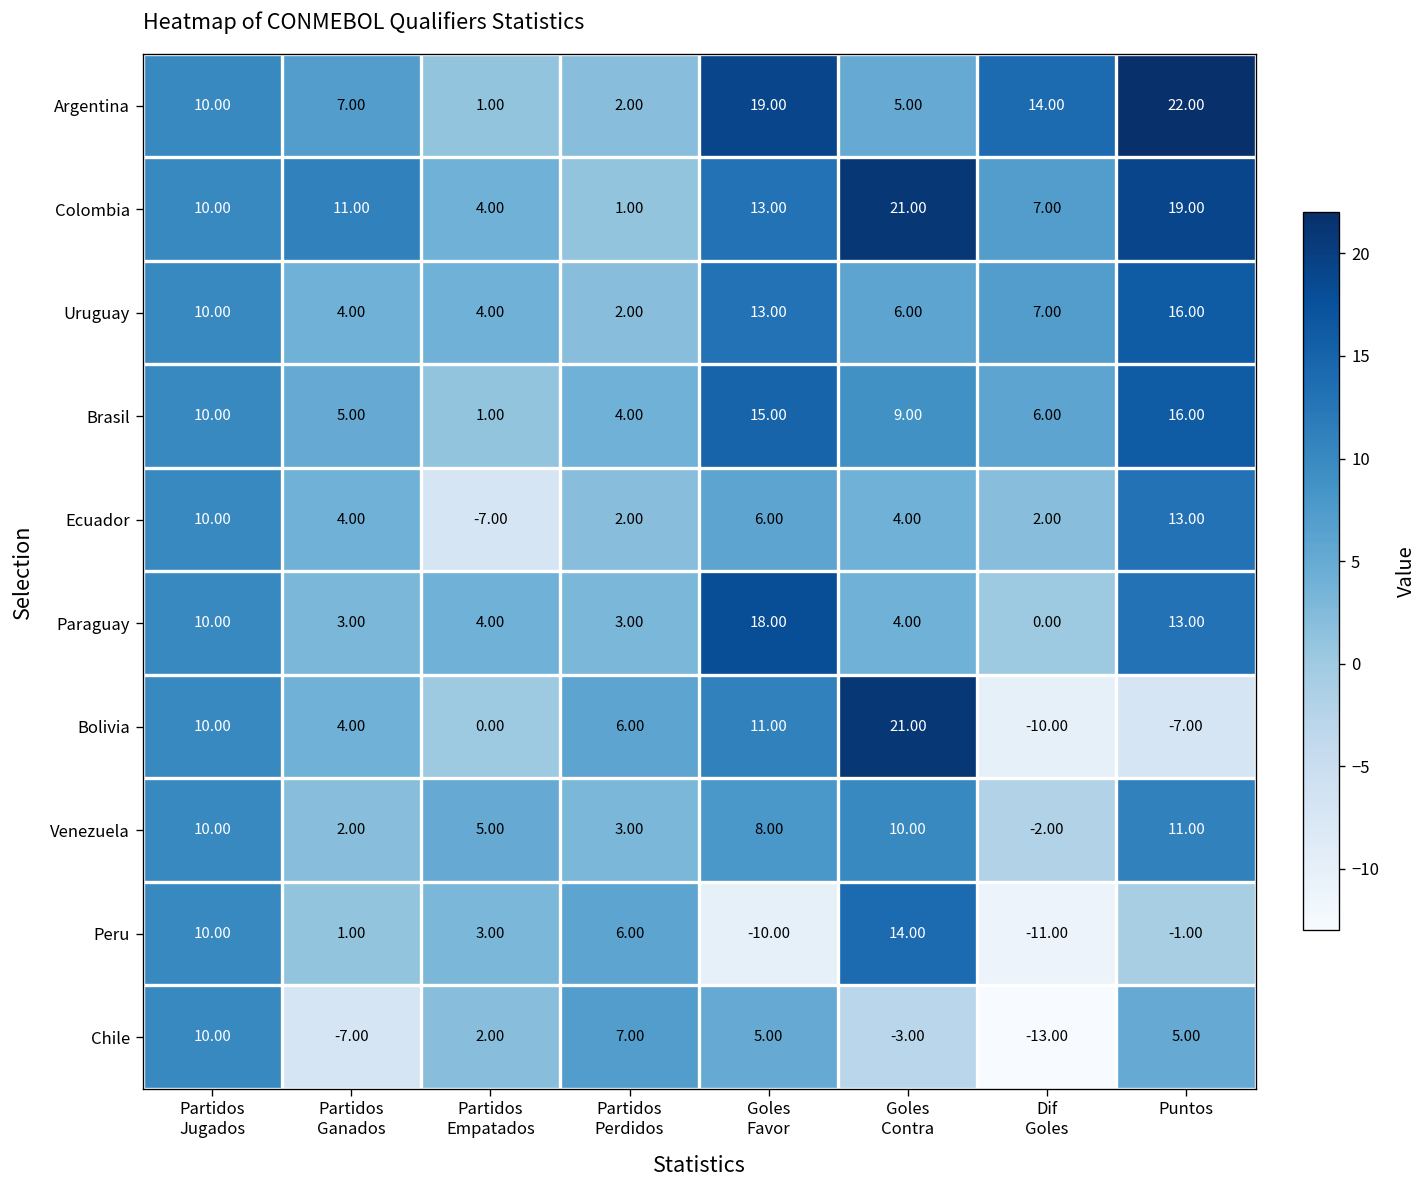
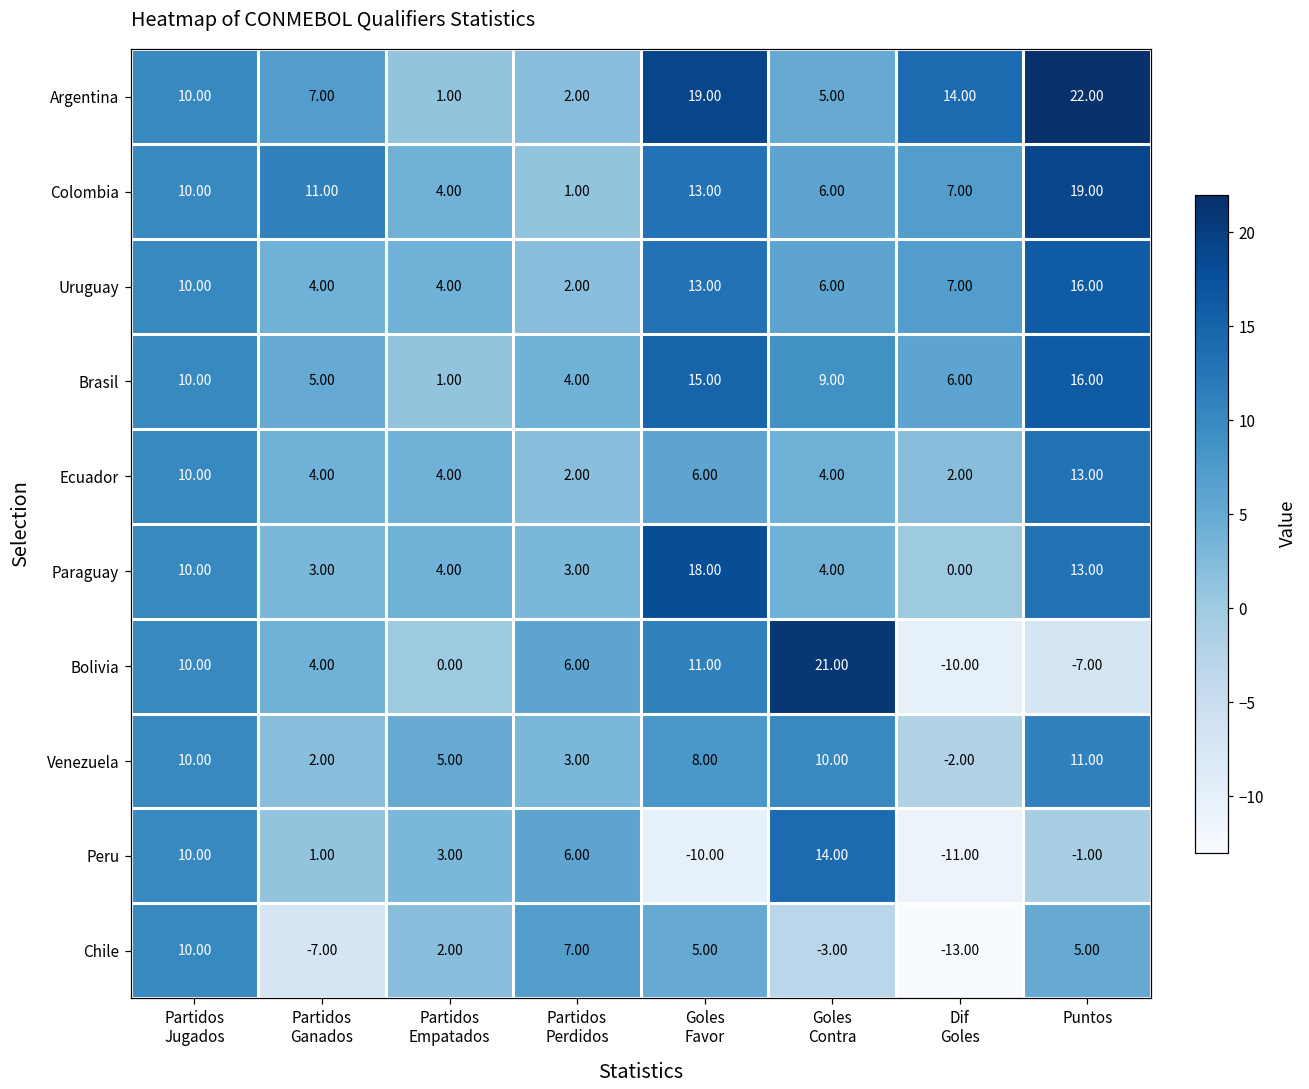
  {
    "Argentina": {
      "Partidos Jugados": 10.00,
      "Partidos Ganados": 7.00,
      "Partidos Empatados": 1.00,
      "Partidos Perdidos": 2.00,
      "Goles Favor": 19.00,
      "Goles Contra": 5.00,
      "Dif Goles": 14.00,
      "Puntos": 22.00
    },
    "Colombia": {
      "Partidos Jugados": 10.00,
      "Partidos Ganados": 11.00,
      "Partidos Empatados": 4.00,
      "Partidos Perdidos": 1.00,
      "Goles Favor": 13.00,
-     "Goles Contra": 21.00,
+     "Goles Contra": 6.00,
      "Dif Goles": 7.00,
      "Puntos": 19.00
    },
    "Uruguay": {
      "Partidos Jugados": 10.00,
      "Partidos Ganados": 4.00,
      "Partidos Empatados": 4.00,
      "Partidos Perdidos": 2.00,
      "Goles Favor": 13.00,
      "Goles Contra": 6.00,
      "Dif Goles": 7.00,
      "Puntos": 16.00
    },
    "Brasil": {
      "Partidos Jugados": 10.00,
      "Partidos Ganados": 5.00,
      "Partidos Empatados": 1.00,
      "Partidos Perdidos": 4.00,
      "Goles Favor": 15.00,
      "Goles Contra": 9.00,
      "Dif Goles": 6.00,
      "Puntos": 16.00
    },
    "Ecuador": {
      "Partidos Jugados": 10.00,
      "Partidos Ganados": 4.00,
-     "Partidos Empatados": -7.00,
+     "Partidos Empatados": 4.00,
      "Partidos Perdidos": 2.00,
      "Goles Favor": 6.00,
      "Goles Contra": 4.00,
      "Dif Goles": 2.00,
      "Puntos": 13.00
    },
    "Paraguay": {
      "Partidos Jugados": 10.00,
      "Partidos Ganados": 3.00,
      "Partidos Empatados": 4.00,
      "Partidos Perdidos": 3.00,
      "Goles Favor": 18.00,
      "Goles Contra": 4.00,
      "Dif Goles": 0.00,
      "Puntos": 13.00
    },
    "Bolivia": {
      "Partidos Jugados": 10.00,
      "Partidos Ganados": 4.00,
      "Partidos Empatados": 0.00,
      "Partidos Perdidos": 6.00,
      "Goles Favor": 11.00,
      "Goles Contra": 21.00,
      "Dif Goles": -10.00,
      "Puntos": -7.00
    },
    "Venezuela": {
      "Partidos Jugados": 10.00,
      "Partidos Ganados": 2.00,
      "Partidos Empatados": 5.00,
      "Partidos Perdidos": 3.00,
      "Goles Favor": 8.00,
      "Goles Contra": 10.00,
      "Dif Goles": -2.00,
      "Puntos": 11.00
    },
    "Peru": {
      "Partidos Jugados": 10.00,
      "Partidos Ganados": 1.00,
      "Partidos Empatados": 3.00,
      "Partidos Perdidos": 6.00,
      "Goles Favor": -10.00,
      "Goles Contra": 14.00,
      "Dif Goles": -11.00,
      "Puntos": -1.00
    },
    "Chile": {
      "Partidos Jugados": 10.00,
      "Partidos Ganados": -7.00,
      "Partidos Empatados": 2.00,
      "Partidos Perdidos": 7.00,
      "Goles Favor": 5.00,
      "Goles Contra": -3.00,
      "Dif Goles": -13.00,
      "Puntos": 5.00
    }
  }
